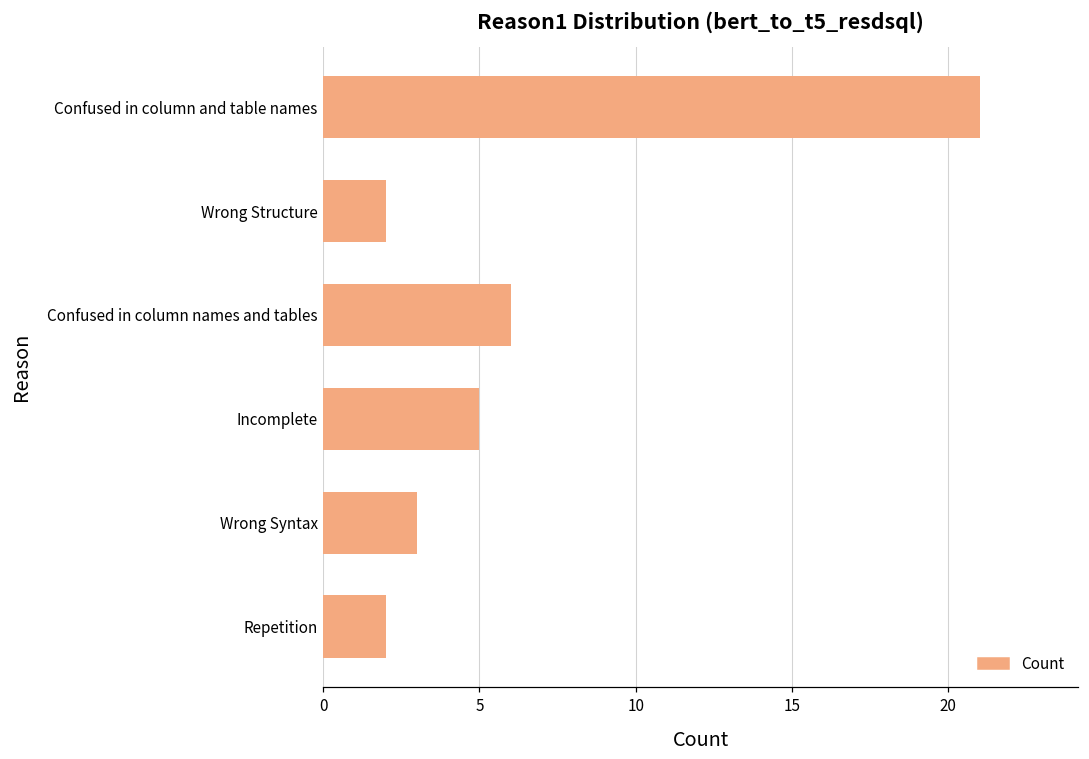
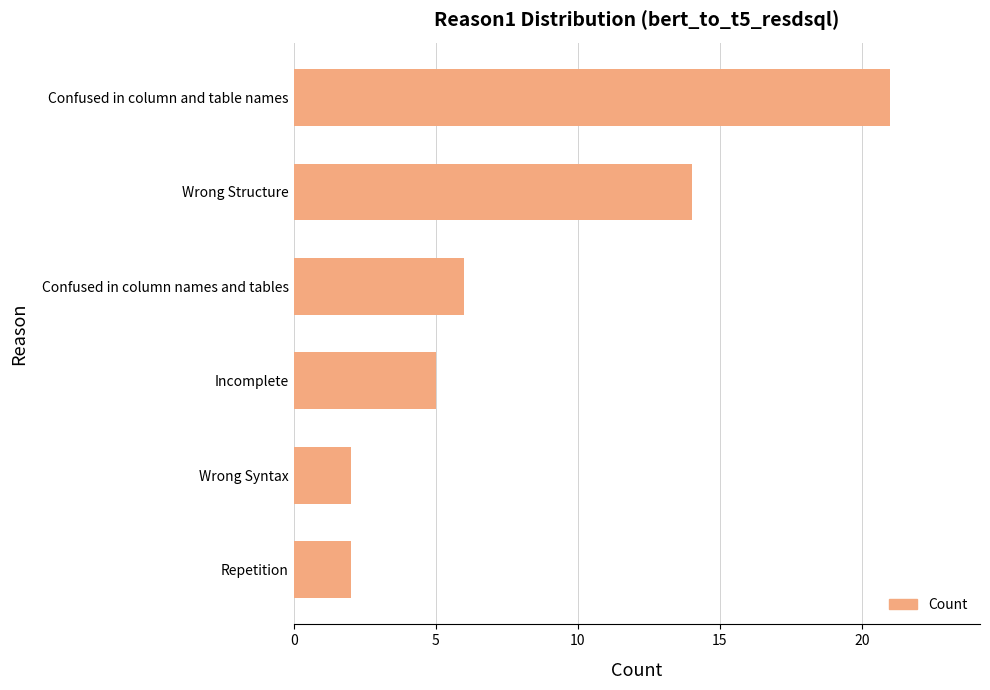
  {
    "Confused in column and table names": 21,
-   "Wrong Structure": 2,
+   "Wrong Structure": 14,
    "Confused in column names and tables": 6,
    "Incomplete": 5,
-   "Wrong Syntax": 3,
+   "Wrong Syntax": 2,
    "Repetition": 2
  }
